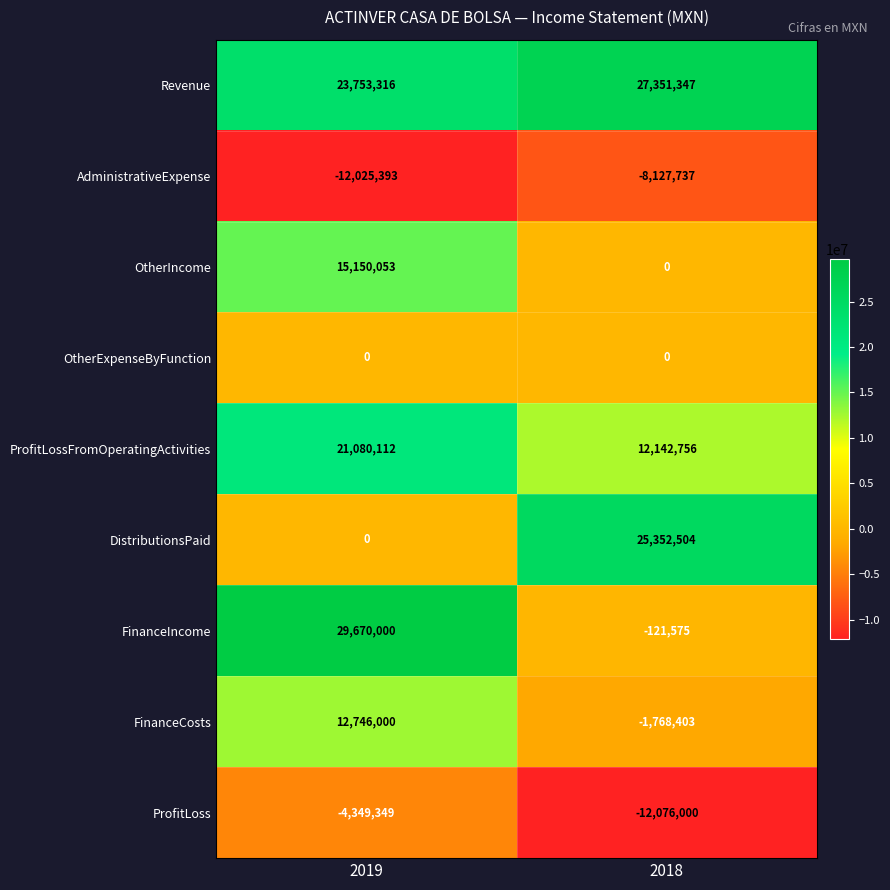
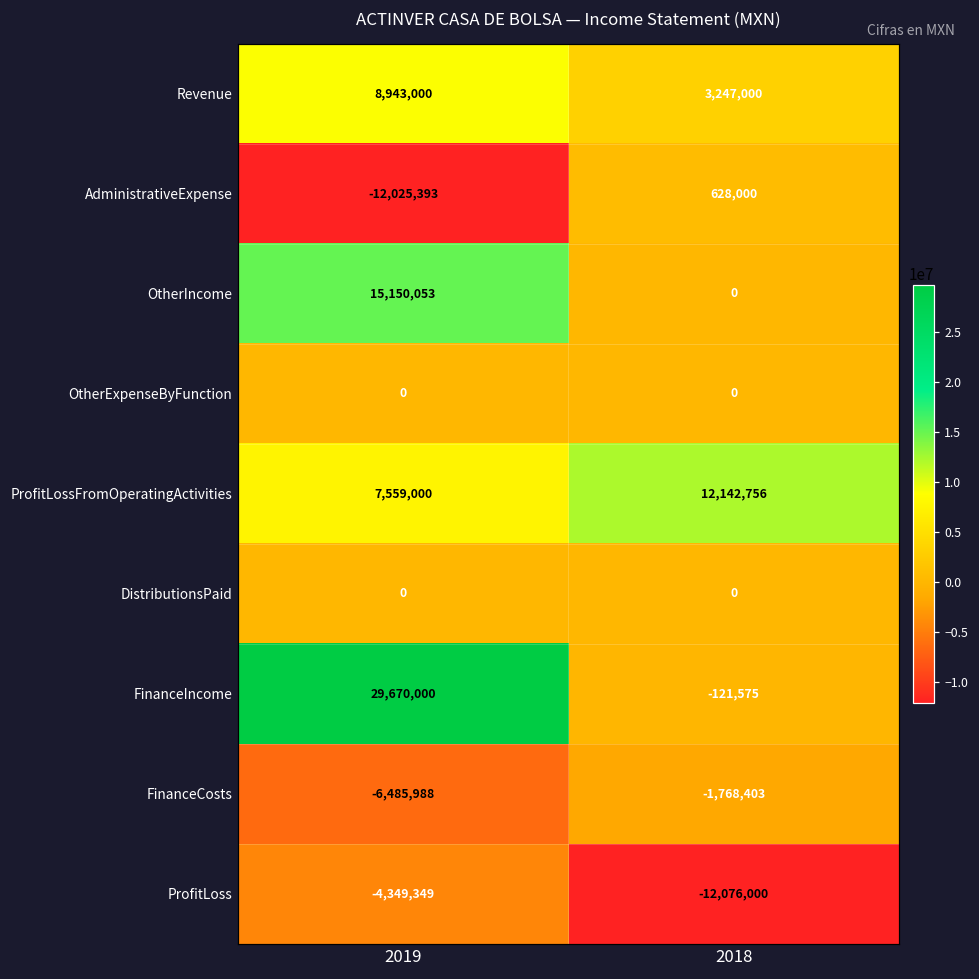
  {
    "Revenue": {
-     "2019": "23,753,316",
-     "2018": "27,351,347"
+     "2019": "8,943,000",
+     "2018": "3,247,000"
    },
    "AdministrativeExpense": {
      "2019": "-12,025,393",
-     "2018": "-8,127,737"
+     "2018": "628,000"
    },
    "OtherIncome": {
      "2019": "15,150,053",
      "2018": "0"
    },
    "OtherExpenseByFunction": {
      "2019": "0",
      "2018": "0"
    },
    "ProfitLossFromOperatingActivities": {
-     "2019": "21,080,112",
+     "2019": "7,559,000",
      "2018": "12,142,756"
    },
    "DistributionsPaid": {
      "2019": "0",
-     "2018": "25,352,504"
+     "2018": "0"
    },
    "FinanceIncome": {
      "2019": "29,670,000",
      "2018": "-121,575"
    },
    "FinanceCosts": {
-     "2019": "12,746,000",
+     "2019": "-6,485,988",
      "2018": "-1,768,403"
    },
    "ProfitLoss": {
      "2019": "-4,349,349",
      "2018": "-12,076,000"
    }
  }
